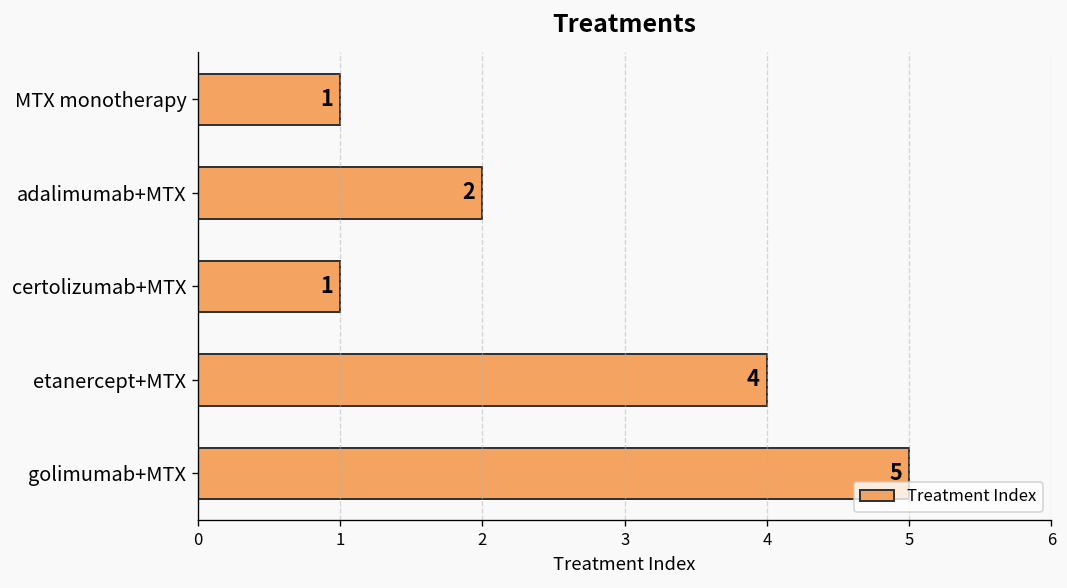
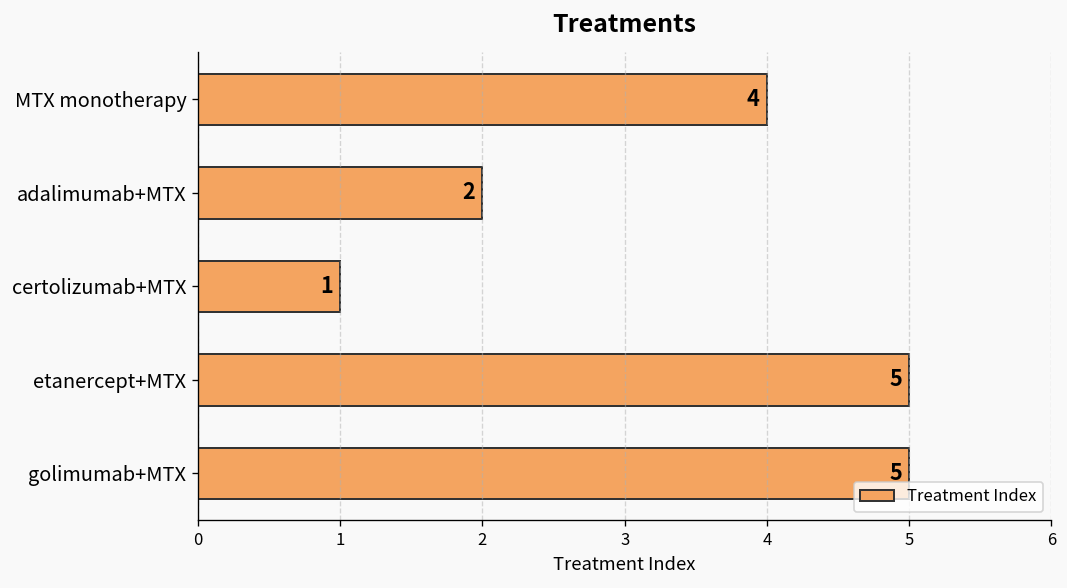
  {
-   "MTX monotherapy": 1,
+   "MTX monotherapy": 4,
    "adalimumab+MTX": 2,
    "certolizumab+MTX": 1,
-   "etanercept+MTX": 4
+   "etanercept+MTX": 5
  }
